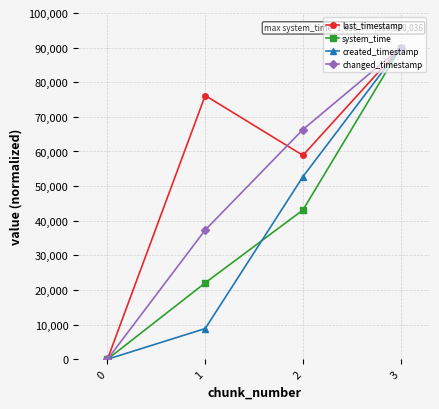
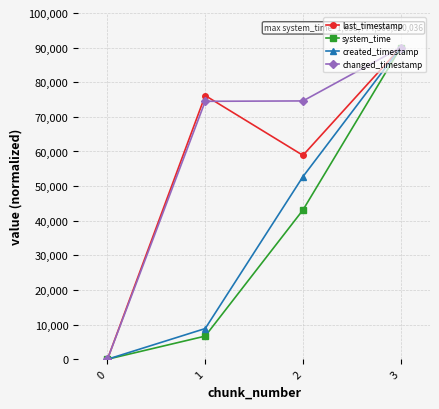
  {
    "last_timestamp": {
      "1": "76,000",
      "2": "59,000"
    },
    "system_time": {
-     "1": "22,000",
+     "1": "7,000",
      "2": "43,000"
    },
    "created_timestamp": {
      "1": "9,000",
      "2": "53,000"
    },
    "changed_timestamp": {
-     "1": "37,000",
-     "2": "66,000"
+     "1": "74,000",
+     "2": "75,000"
    }
  }
